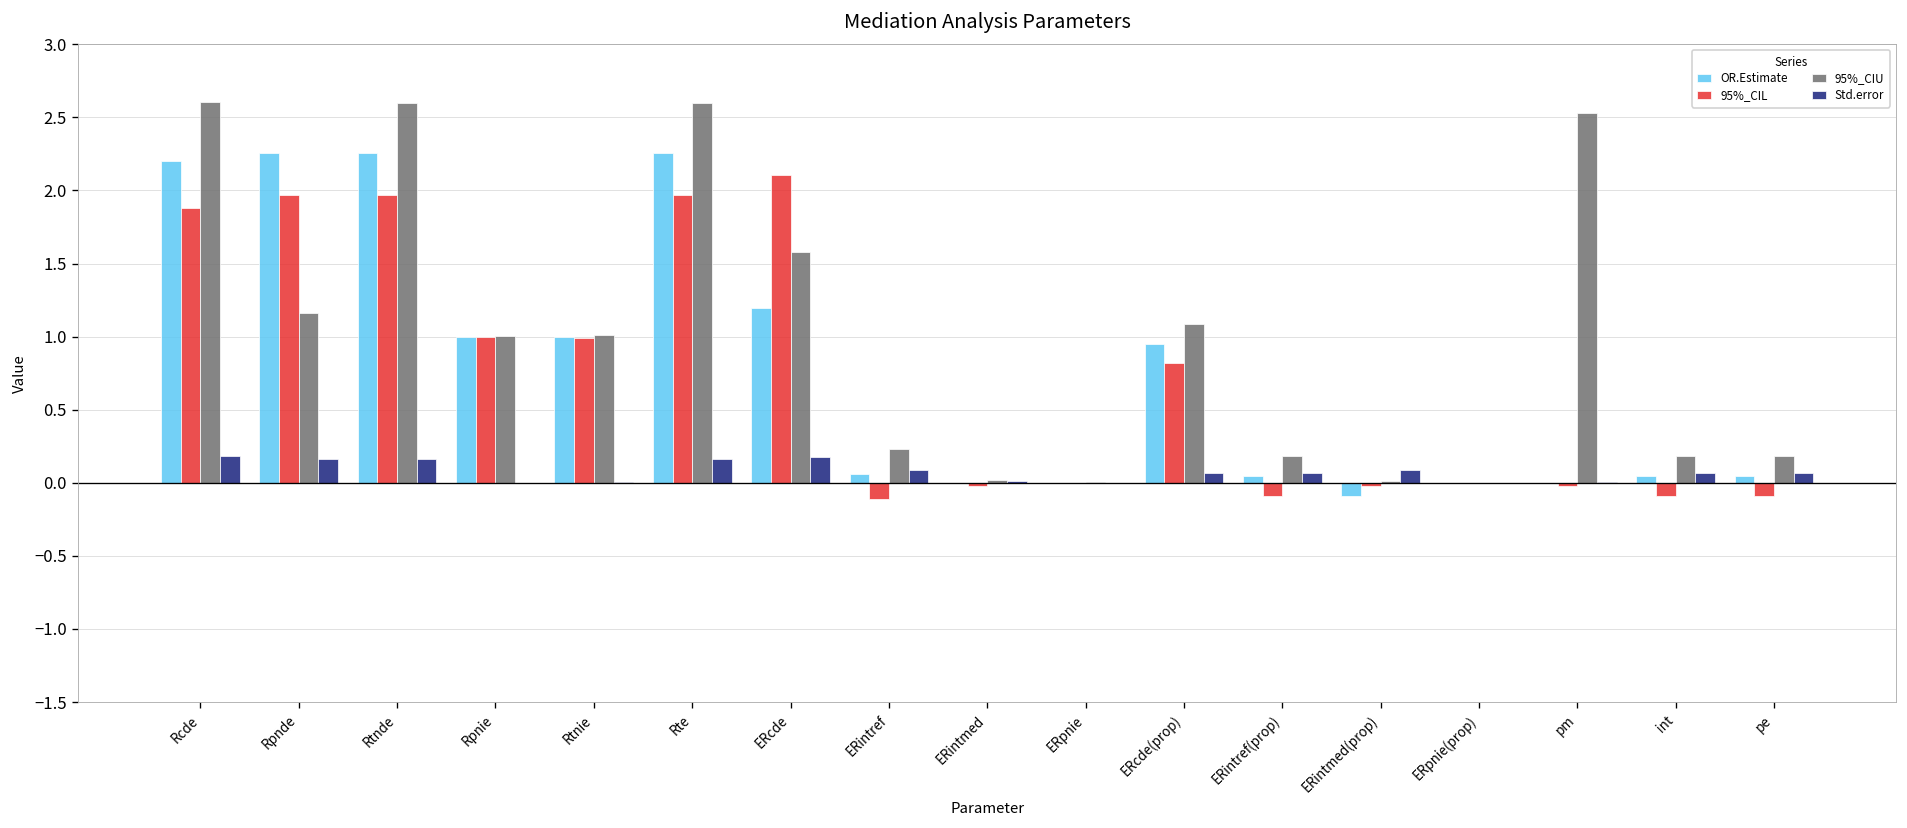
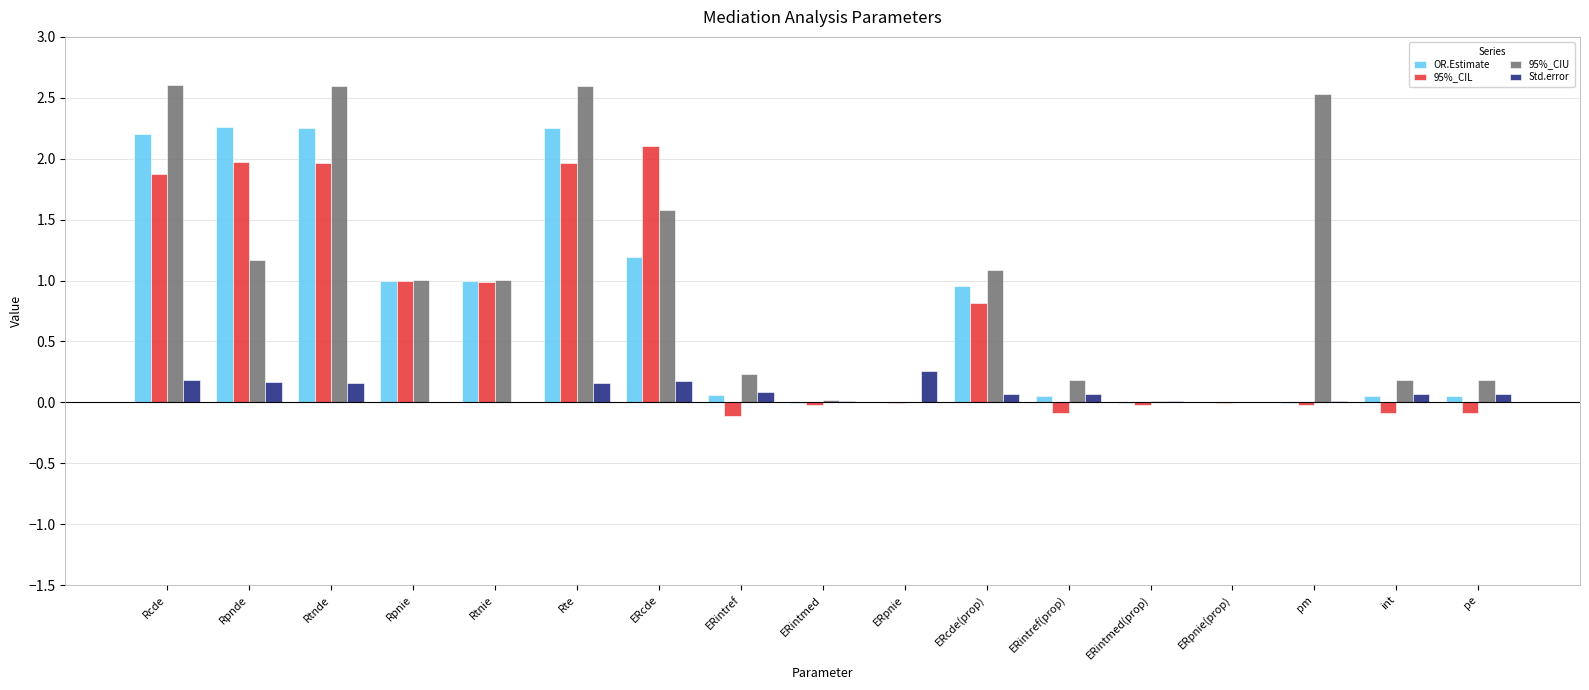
  {
    "OR.Estimate": {
      "Rcde": 2.20,
      "Rpnde": 2.26,
      "Rtnde": 2.25,
      "Rpnie": 1.00,
      "Rtnie": 1.00,
      "Rte": 2.25,
      "ERcde": 1.19,
      "ERintref": 0.06,
      "ERcde(prop)": 0.95,
      "ERintref(prop)": 0.05,
-     "ERintmed(prop)": -0.09,
+     "ERintmed(prop)": 0.00,
      "int": 0.05,
      "pe": 0.05
    },
    "95%_CIL": {
      "Rcde": 1.88,
      "Rpnde": 1.97,
      "Rtnde": 1.97,
      "Rpnie": 1.00,
      "Rtnie": 0.99,
      "Rte": 1.97,
      "ERcde": 2.11,
      "ERintref": -0.11,
      "ERintmed": -0.02,
      "ERcde(prop)": 0.82,
      "ERintref(prop)": -0.09,
      "int": -0.09,
      "pe": -0.09
    },
    "95%_CIU": {
      "Rcde": 2.60,
      "Rpnde": 1.16,
      "Rtnde": 2.59,
      "Rpnie": 1.00,
      "Rtnie": 1.01,
      "Rte": 2.60,
      "ERcde": 1.58,
      "ERintref": 0.23,
      "ERcde(prop)": 1.09,
      "ERintref(prop)": 0.19,
      "pm": 2.53,
      "int": 0.18,
      "pe": 0.18
    },
    "Std.error": {
      "Rcde": 0.18,
      "Rpnde": 0.16,
      "Rtnde": 0.16,
      "Rte": 0.16,
      "ERcde": 0.18,
      "ERintref": 0.09,
-     "ERpnie": 0.00,
+     "ERpnie": 0.26,
      "ERcde(prop)": 0.07,
      "ERintref(prop)": 0.07,
-     "ERintmed(prop)": 0.09,
+     "ERintmed(prop)": 0.01,
      "int": 0.07,
      "pe": 0.07
    }
  }
